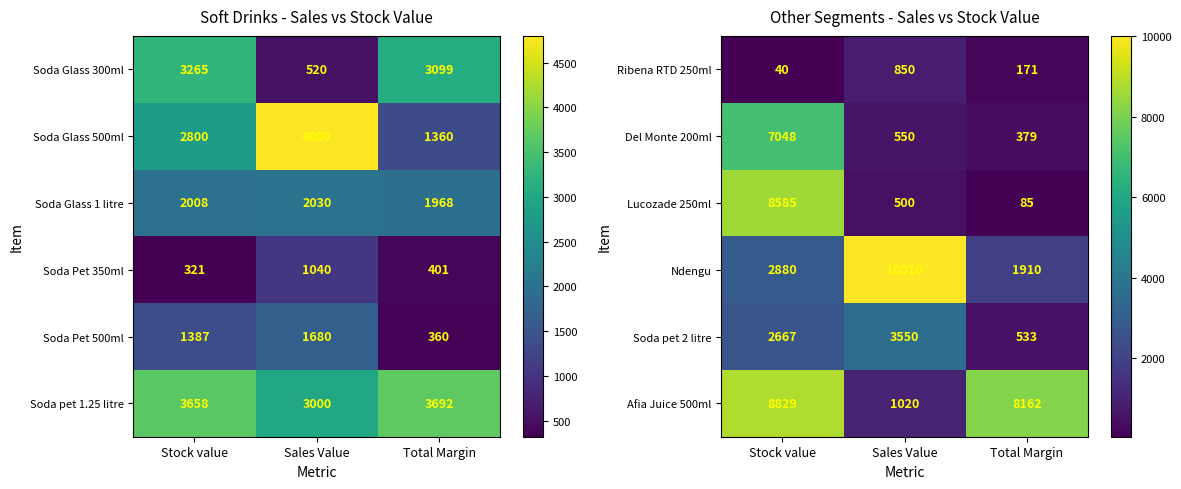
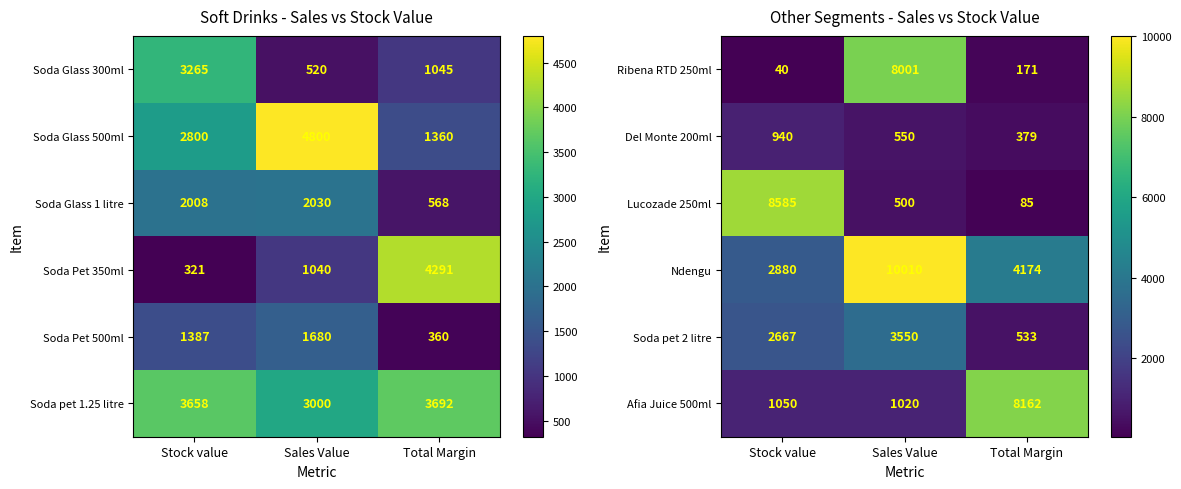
  {
    "Soft Drinks - Sales vs Stock Value": {
      "Soda Glass 300ml": {
        "Stock value": 3265,
        "Sales Value": 520,
-       "Total Margin": 3099
+       "Total Margin": 1045
      },
      "Soda Glass 500ml": {
        "Stock value": 2800,
        "Total Margin": 1360
      },
      "Soda Glass 1 litre": {
        "Stock value": 2008,
        "Sales Value": 2030,
-       "Total Margin": 1968
+       "Total Margin": 568
      },
      "Soda Pet 350ml": {
        "Stock value": 321,
        "Sales Value": 1040,
-       "Total Margin": 401
+       "Total Margin": 4291
      },
      "Soda Pet 500ml": {
        "Stock value": 1387,
        "Sales Value": 1680,
        "Total Margin": 360
      },
      "Soda pet 1.25 litre": {
        "Stock value": 3658,
        "Sales Value": 3000,
        "Total Margin": 3692
      }
    },
    "Other Segments - Sales vs Stock Value": {
      "Ribena RTD 250ml": {
        "Stock value": 40,
-       "Sales Value": 850,
+       "Sales Value": 8001,
        "Total Margin": 171
      },
      "Del Monte 200ml": {
-       "Stock value": 7048,
+       "Stock value": 940,
        "Sales Value": 550,
        "Total Margin": 379
      },
      "Lucozade 250ml": {
        "Stock value": 8585,
        "Sales Value": 500,
        "Total Margin": 85
      },
      "Ndengu": {
        "Stock value": 2880,
-       "Total Margin": 1910
+       "Total Margin": 4174
      },
      "Soda pet 2 litre": {
        "Stock value": 2667,
        "Sales Value": 3550,
        "Total Margin": 533
      },
      "Afia Juice 500ml": {
-       "Stock value": 8829,
+       "Stock value": 1050,
        "Sales Value": 1020,
        "Total Margin": 8162
      }
    }
  }
